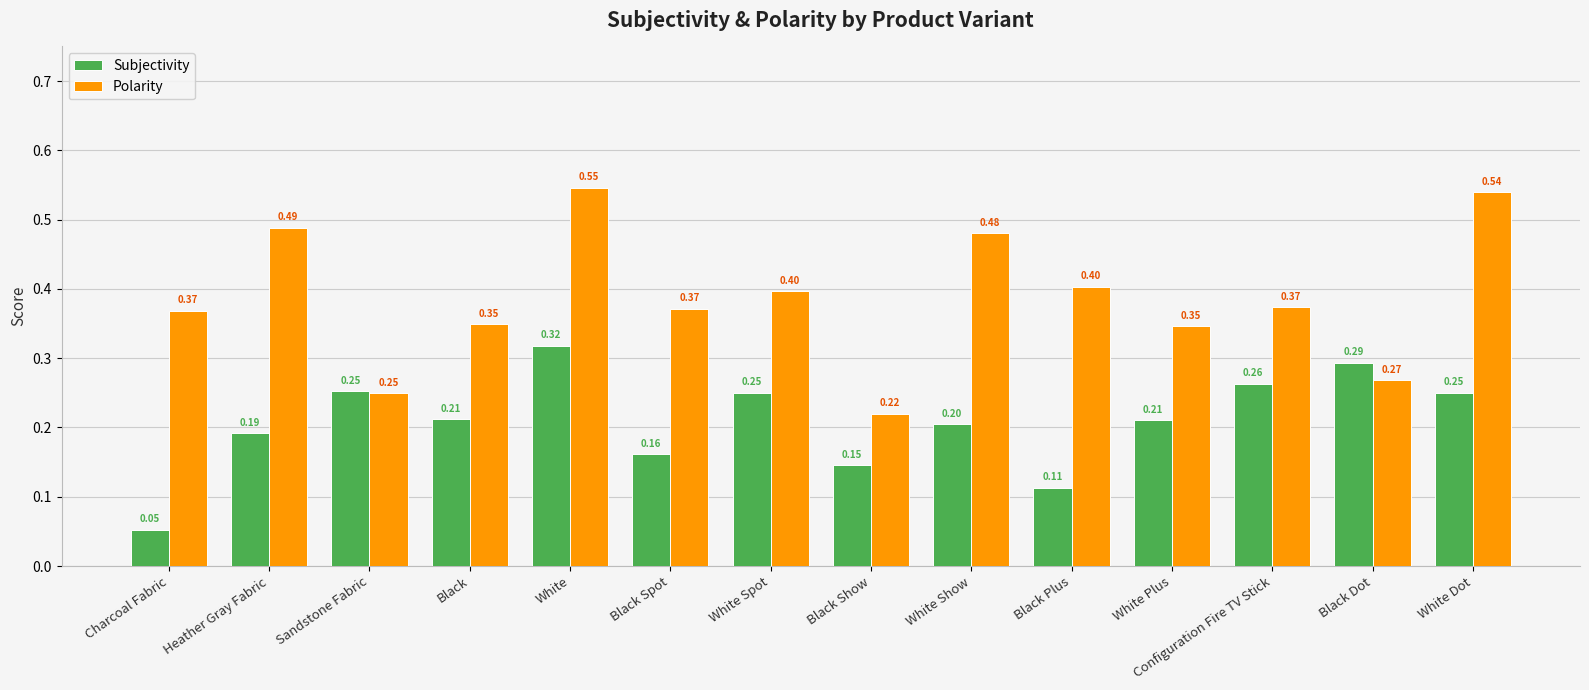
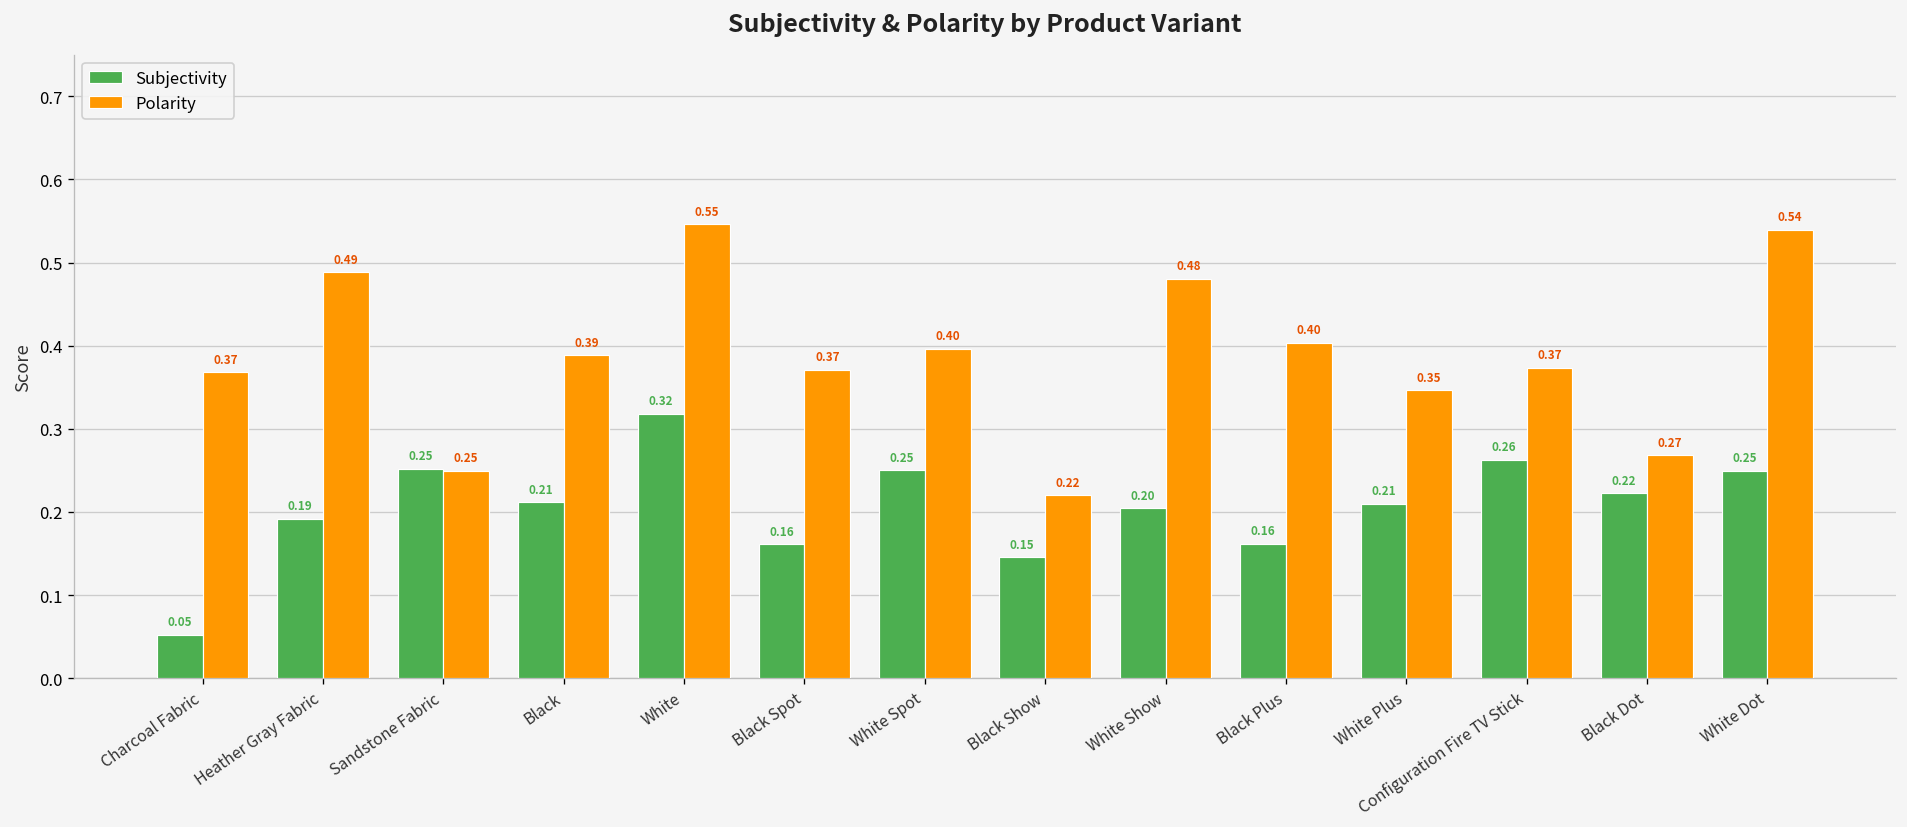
  {
    "Subjectivity": {
      "Charcoal Fabric": 0.05,
      "Heather Gray Fabric": 0.19,
      "Sandstone Fabric": 0.25,
      "Black": 0.21,
      "White": 0.32,
      "Black Spot": 0.16,
      "White Spot": 0.25,
      "Black Show": 0.15,
      "White Show": 0.20,
-     "Black Plus": 0.11,
+     "Black Plus": 0.16,
      "White Plus": 0.21,
      "Configuration Fire TV Stick": 0.26,
-     "Black Dot": 0.29,
+     "Black Dot": 0.22,
      "White Dot": 0.25
    },
    "Polarity": {
      "Charcoal Fabric": 0.37,
      "Heather Gray Fabric": 0.49,
      "Sandstone Fabric": 0.25,
-     "Black": 0.35,
+     "Black": 0.39,
      "White": 0.55,
      "Black Spot": 0.37,
      "White Spot": 0.40,
      "Black Show": 0.22,
      "White Show": 0.48,
      "Black Plus": 0.40,
      "White Plus": 0.35,
      "Configuration Fire TV Stick": 0.37,
      "Black Dot": 0.27,
      "White Dot": 0.54
    }
  }
